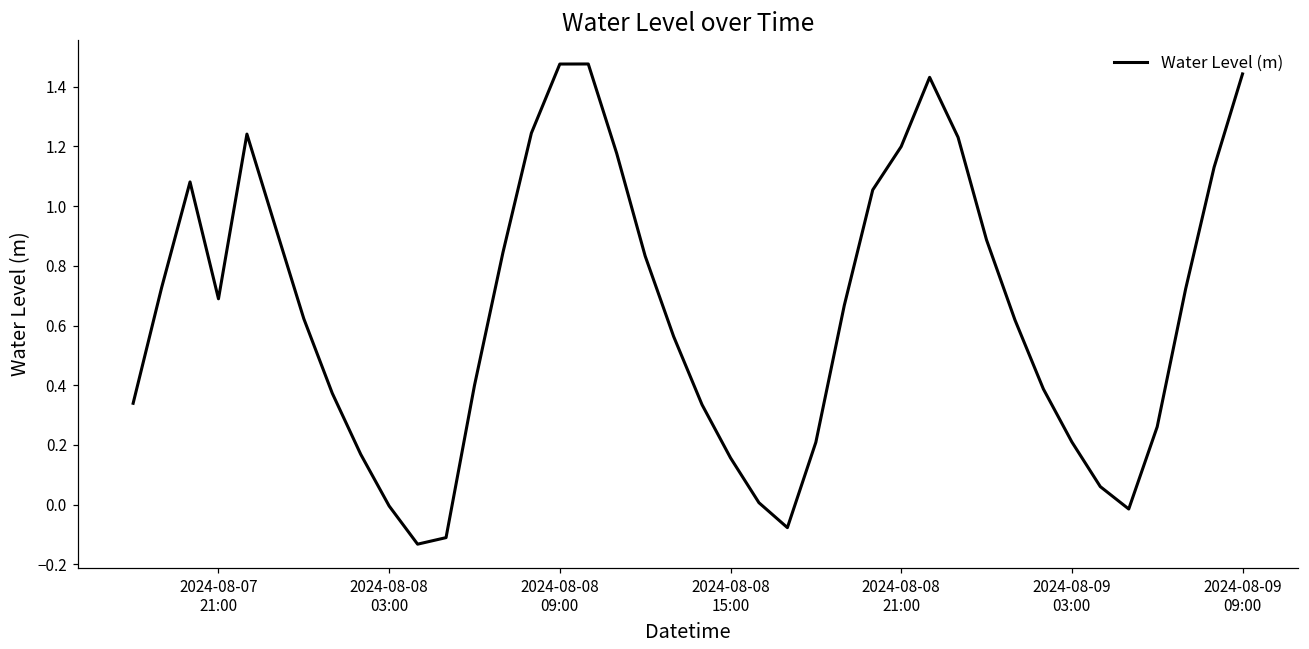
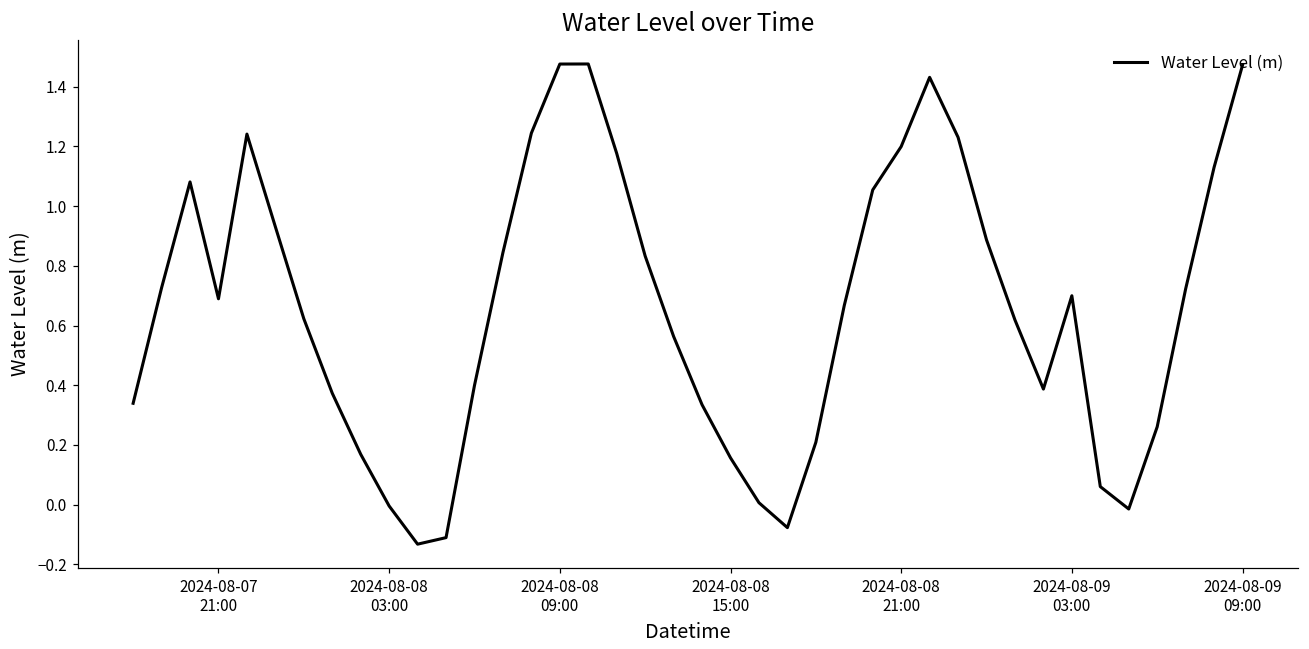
  {
    "2024-08-07 21:00": 0.69,
    "2024-08-08 03:00": 0.00,
    "2024-08-08 09:00": 1.48,
    "2024-08-08 15:00": 0.16,
    "2024-08-08 21:00": 1.20,
-   "2024-08-09 03:00": 0.21,
-   "2024-08-09 09:00": 1.44
+   "2024-08-09 03:00": 0.70,
+   "2024-08-09 09:00": 1.47
  }
